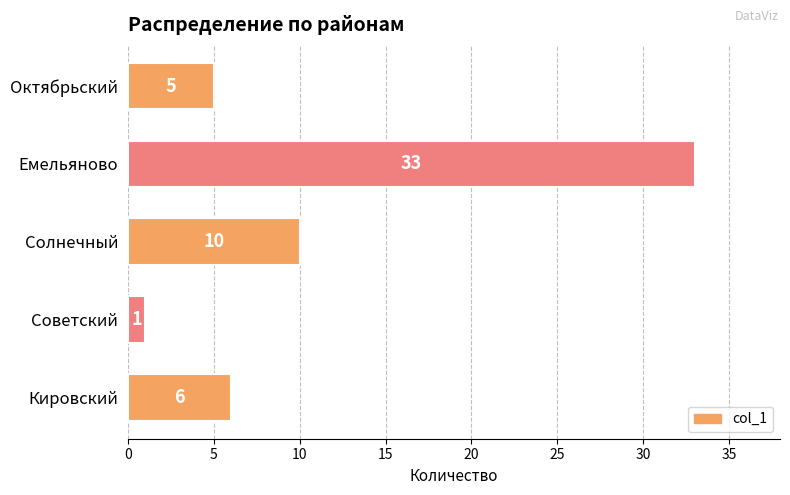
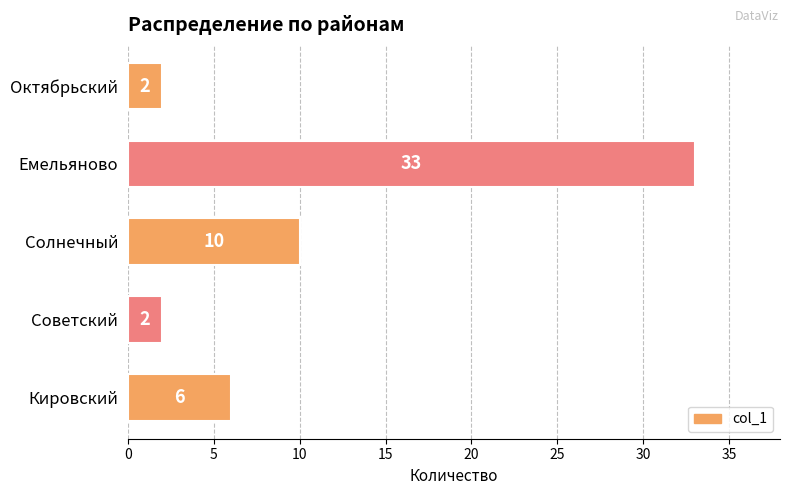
  {
-   "Октябрьский": 5,
+   "Октябрьский": 2,
    "Емельяново": 33,
    "Солнечный": 10,
-   "Советский": 1,
+   "Советский": 2,
    "Кировский": 6
  }
